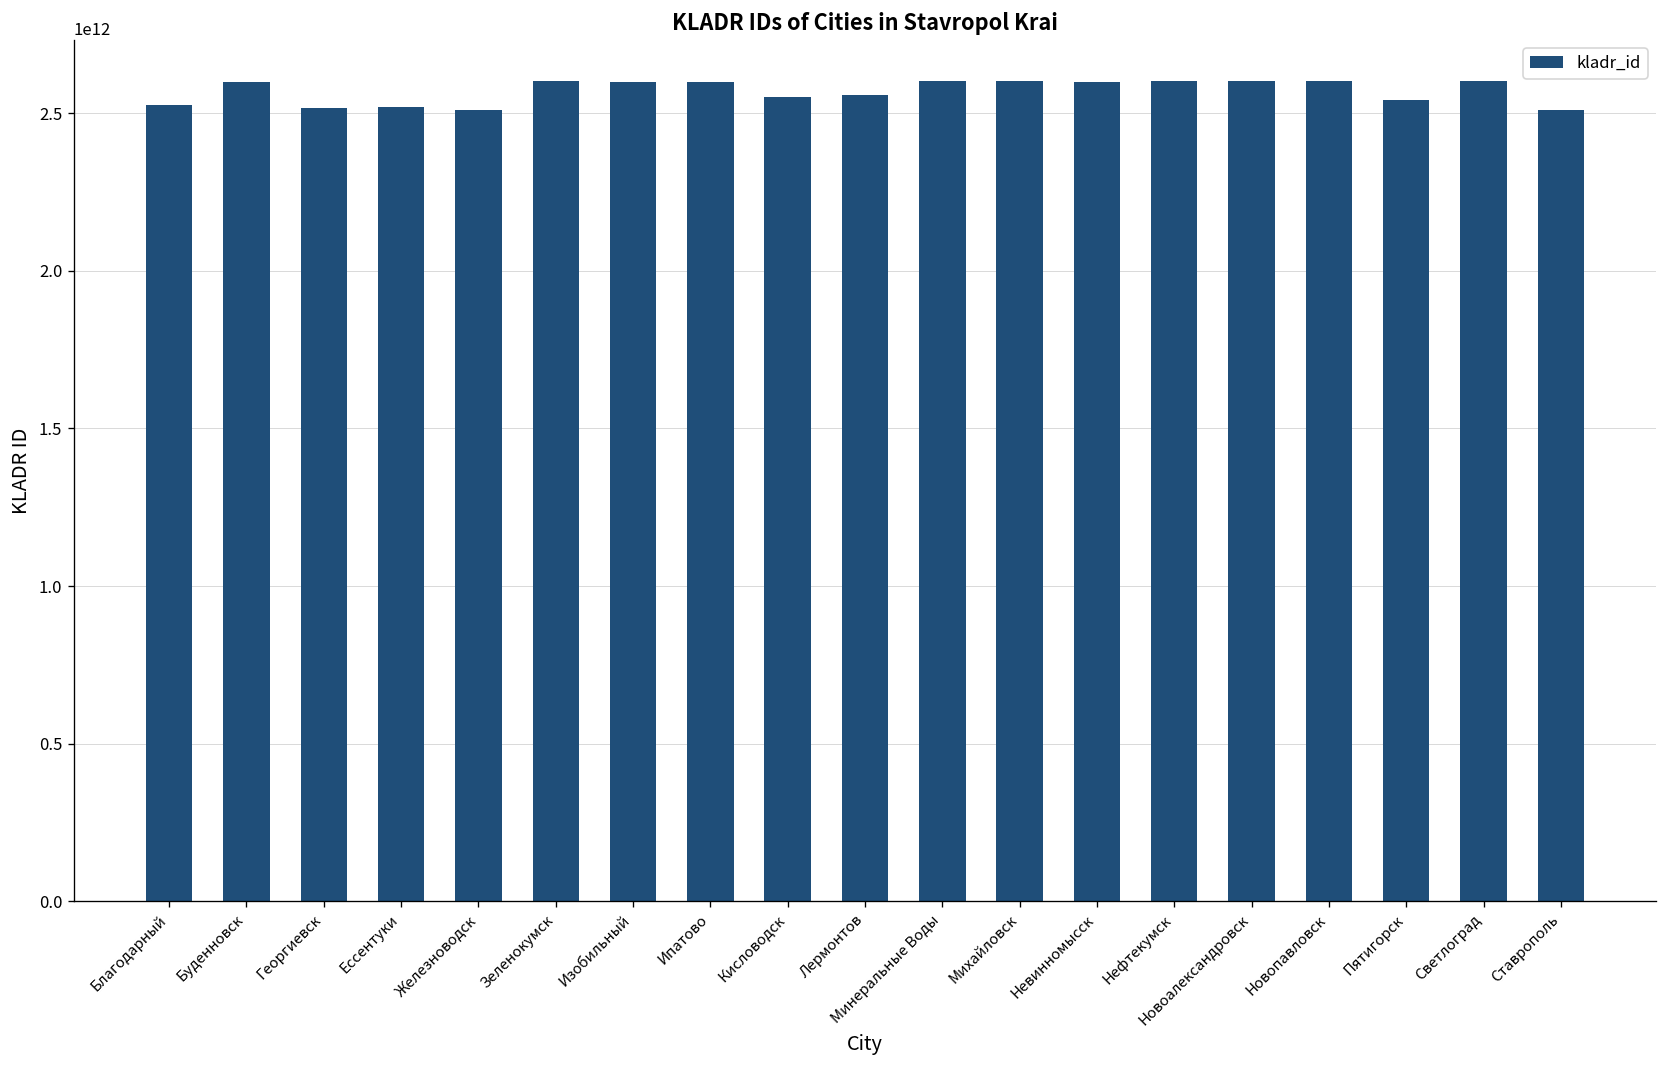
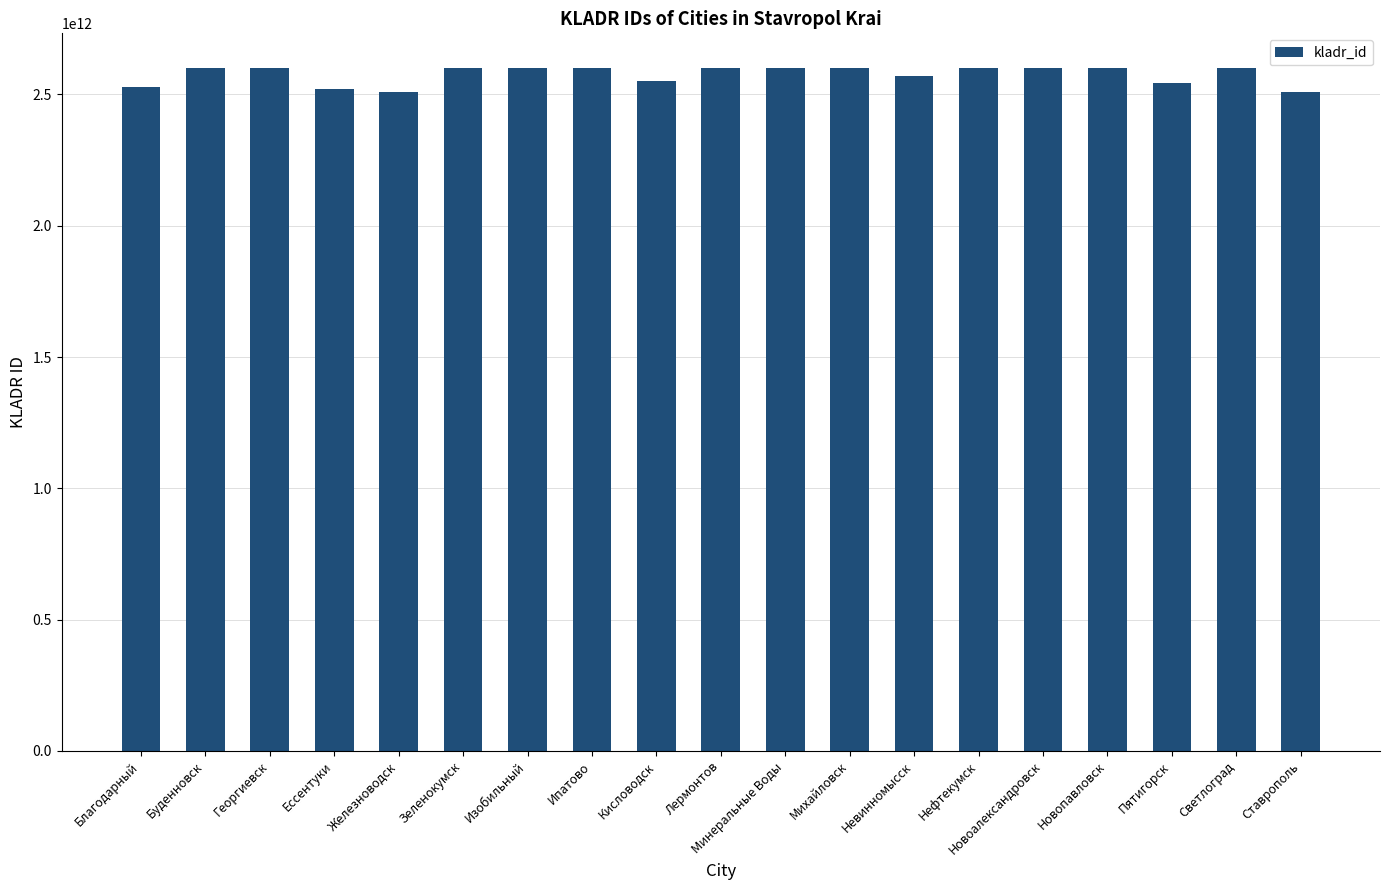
  {
    "Благодарный": 2530000000000,
    "Буденновск": 2600000000000,
-   "Георгиевск": 2520000000000,
+   "Георгиевск": 2600000000000,
    "Ессентуки": 2520000000000,
    "Железноводск": 2510000000000,
    "Зеленокумск": 2600000000000,
    "Изобильный": 2600000000000,
    "Ипатово": 2600000000000,
    "Кисловодск": 2550000000000,
-   "Лермонтов": 2560000000000,
+   "Лермонтов": 2600000000000,
    "Минеральные Воды": 2600000000000,
    "Михайловск": 2600000000000,
-   "Невинномысск": 2600000000000,
+   "Невинномысск": 2570000000000,
    "Нефтекумск": 2600000000000,
    "Новоалександровск": 2600000000000,
    "Новопавловск": 2600000000000,
    "Пятигорск": 2540000000000,
    "Светлоград": 2600000000000,
    "Ставрополь": 2510000000000
  }
